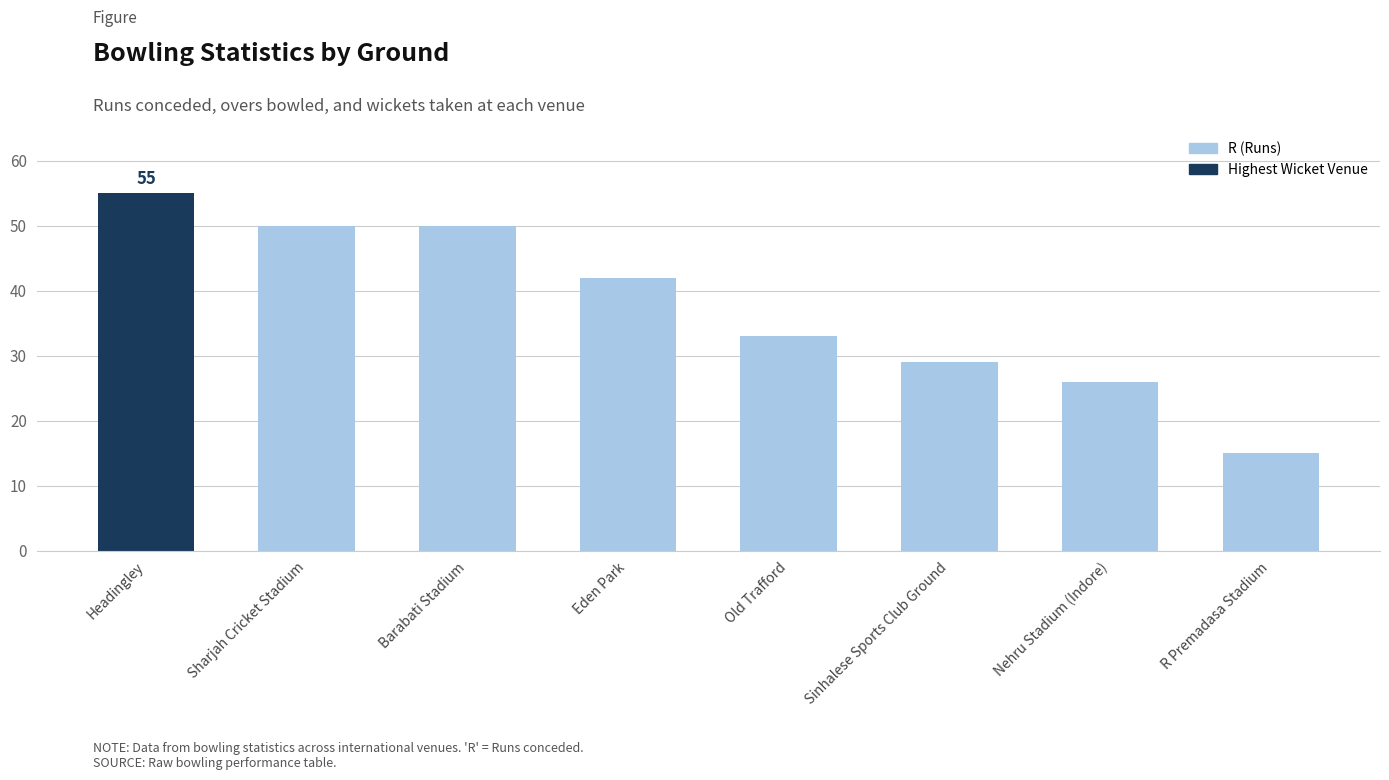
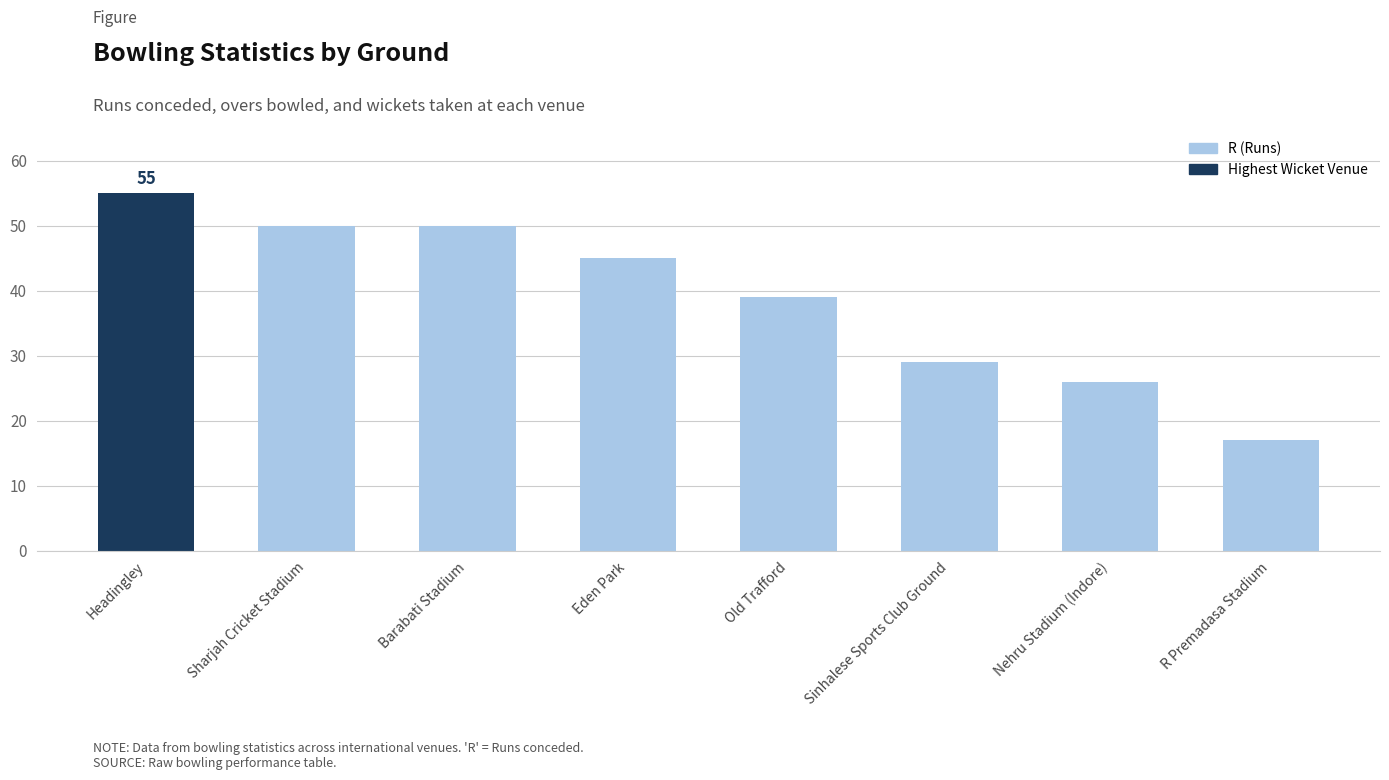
  {
    "Sharjah Cricket Stadium": 50,
    "Barabati Stadium": 50,
-   "Eden Park": 42,
-   "Old Trafford": 33,
+   "Eden Park": 45,
+   "Old Trafford": 39,
    "Sinhalese Sports Club Ground": 29,
    "Nehru Stadium (Indore)": 26,
-   "R Premadasa Stadium": 15
+   "R Premadasa Stadium": 17
  }
